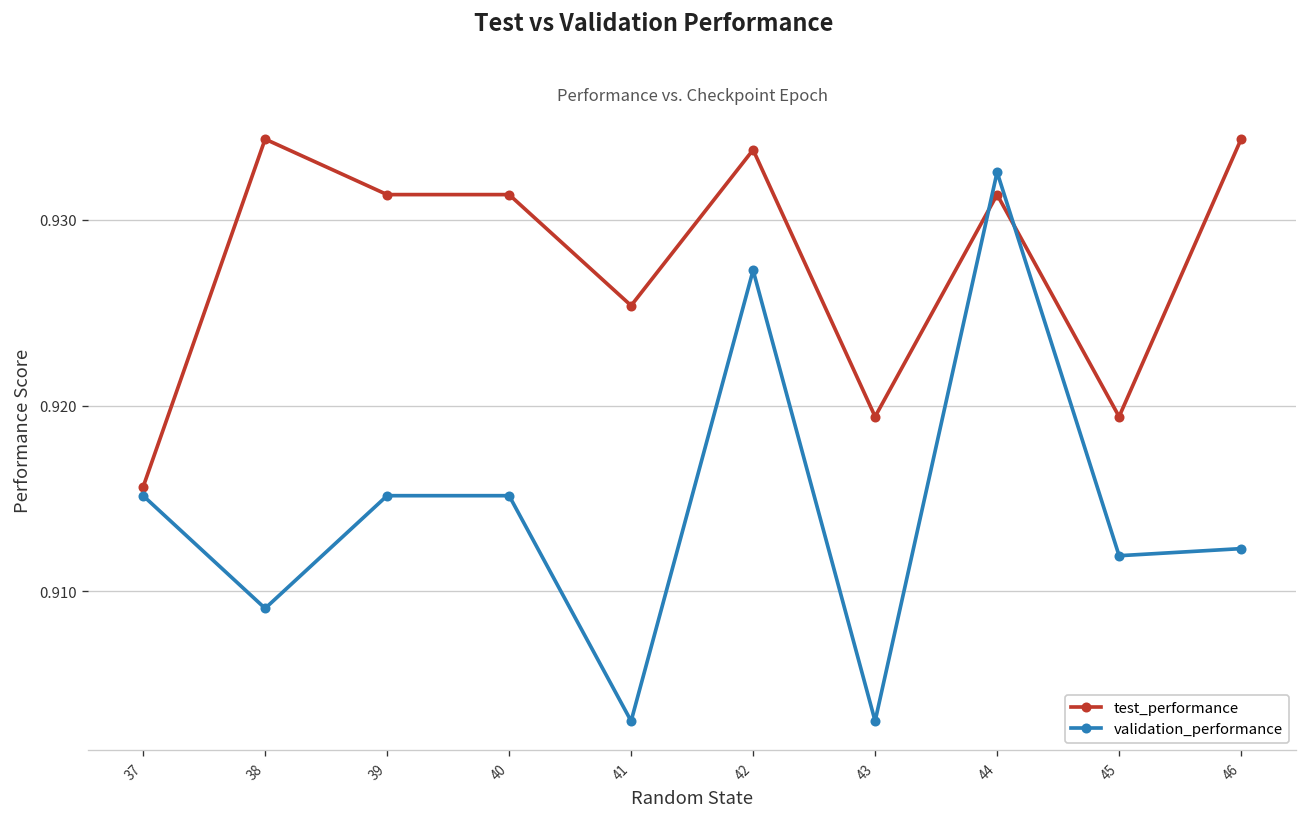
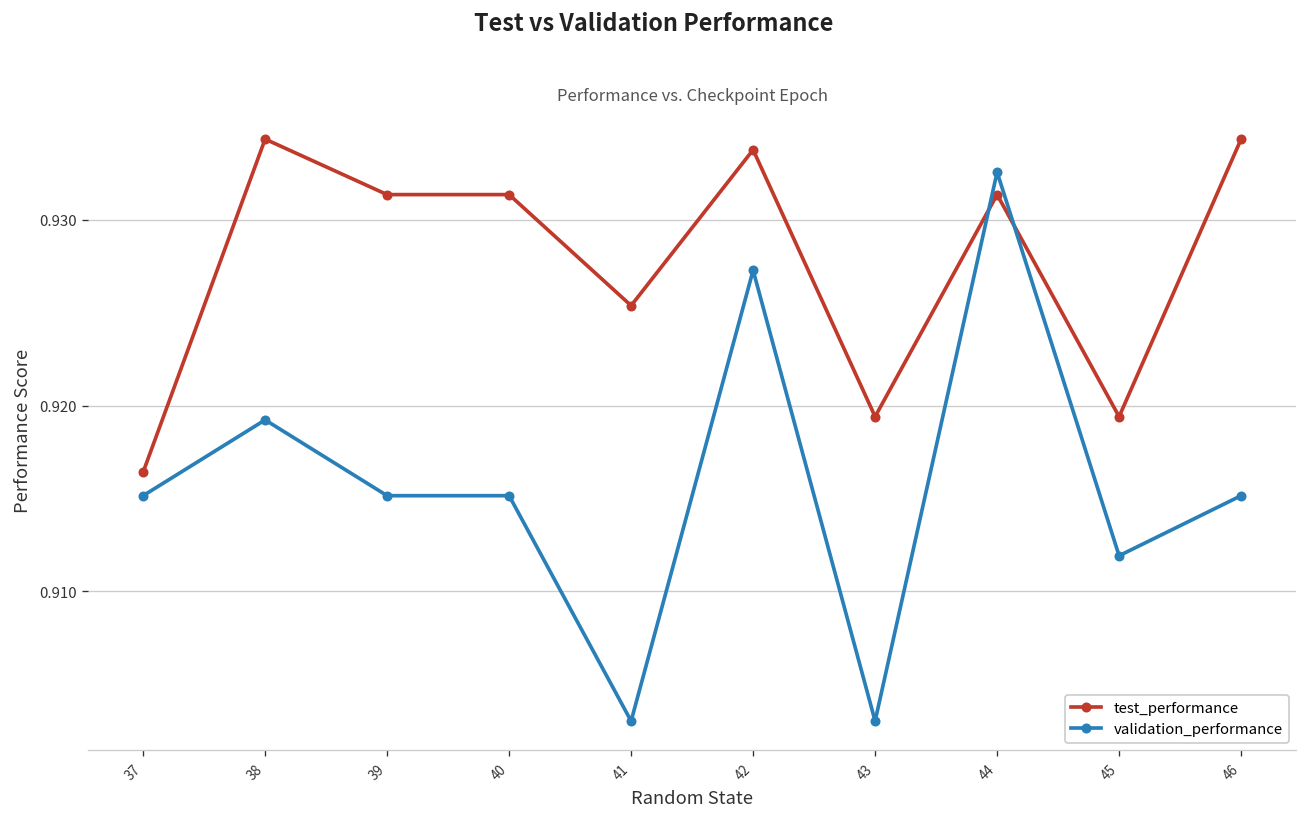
  {
    "test_performance": {
-     "37": 0.9156,
+     "37": 0.9164,
      "38": 0.9343,
      "39": 0.9313,
      "40": 0.9313,
      "41": 0.9254,
      "42": 0.9338,
      "43": 0.9194,
      "44": 0.9313,
      "45": 0.9194,
      "46": 0.9343
    },
    "validation_performance": {
      "37": 0.9152,
-     "38": 0.9091,
+     "38": 0.9192,
      "39": 0.9152,
      "40": 0.9152,
      "41": 0.9030,
      "42": 0.9273,
      "43": 0.9030,
      "44": 0.9326,
      "45": 0.9119,
-     "46": 0.9123
+     "46": 0.9152
    }
  }
